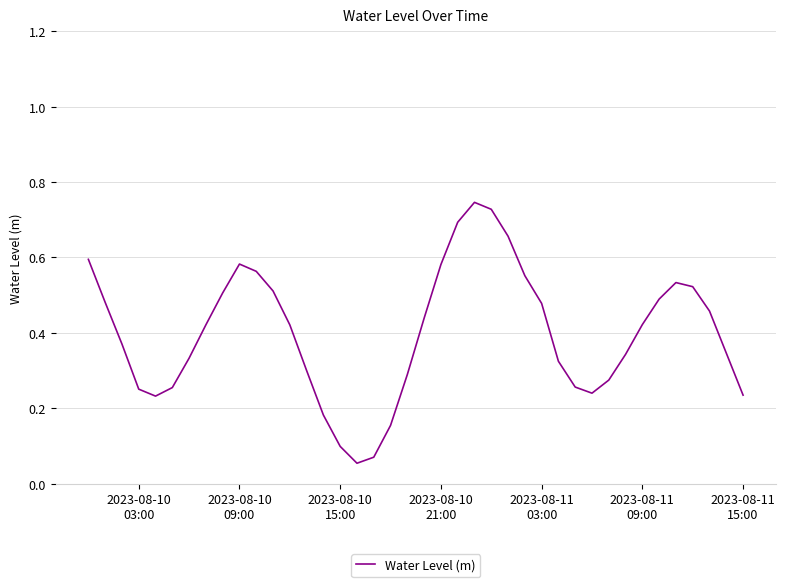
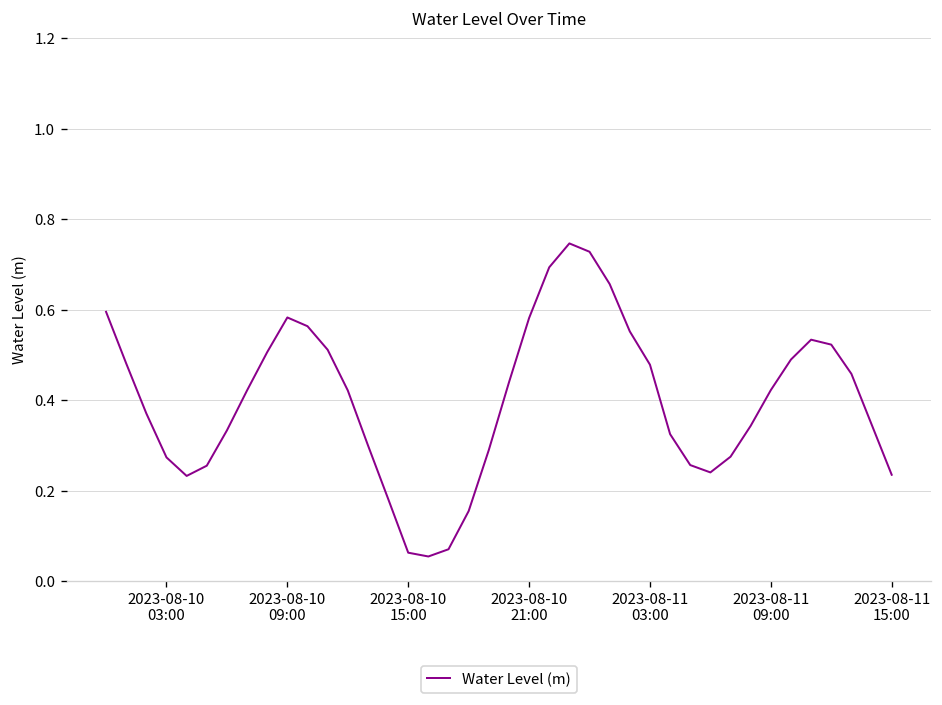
  {
-   "2023-08-10 03:00": 0.25,
+   "2023-08-10 03:00": 0.27,
    "2023-08-10 09:00": 0.58,
-   "2023-08-10 15:00": 0.10,
+   "2023-08-10 15:00": 0.06,
    "2023-08-10 21:00": 0.58,
    "2023-08-11 03:00": 0.48,
    "2023-08-11 09:00": 0.42,
    "2023-08-11 15:00": 0.23
  }
